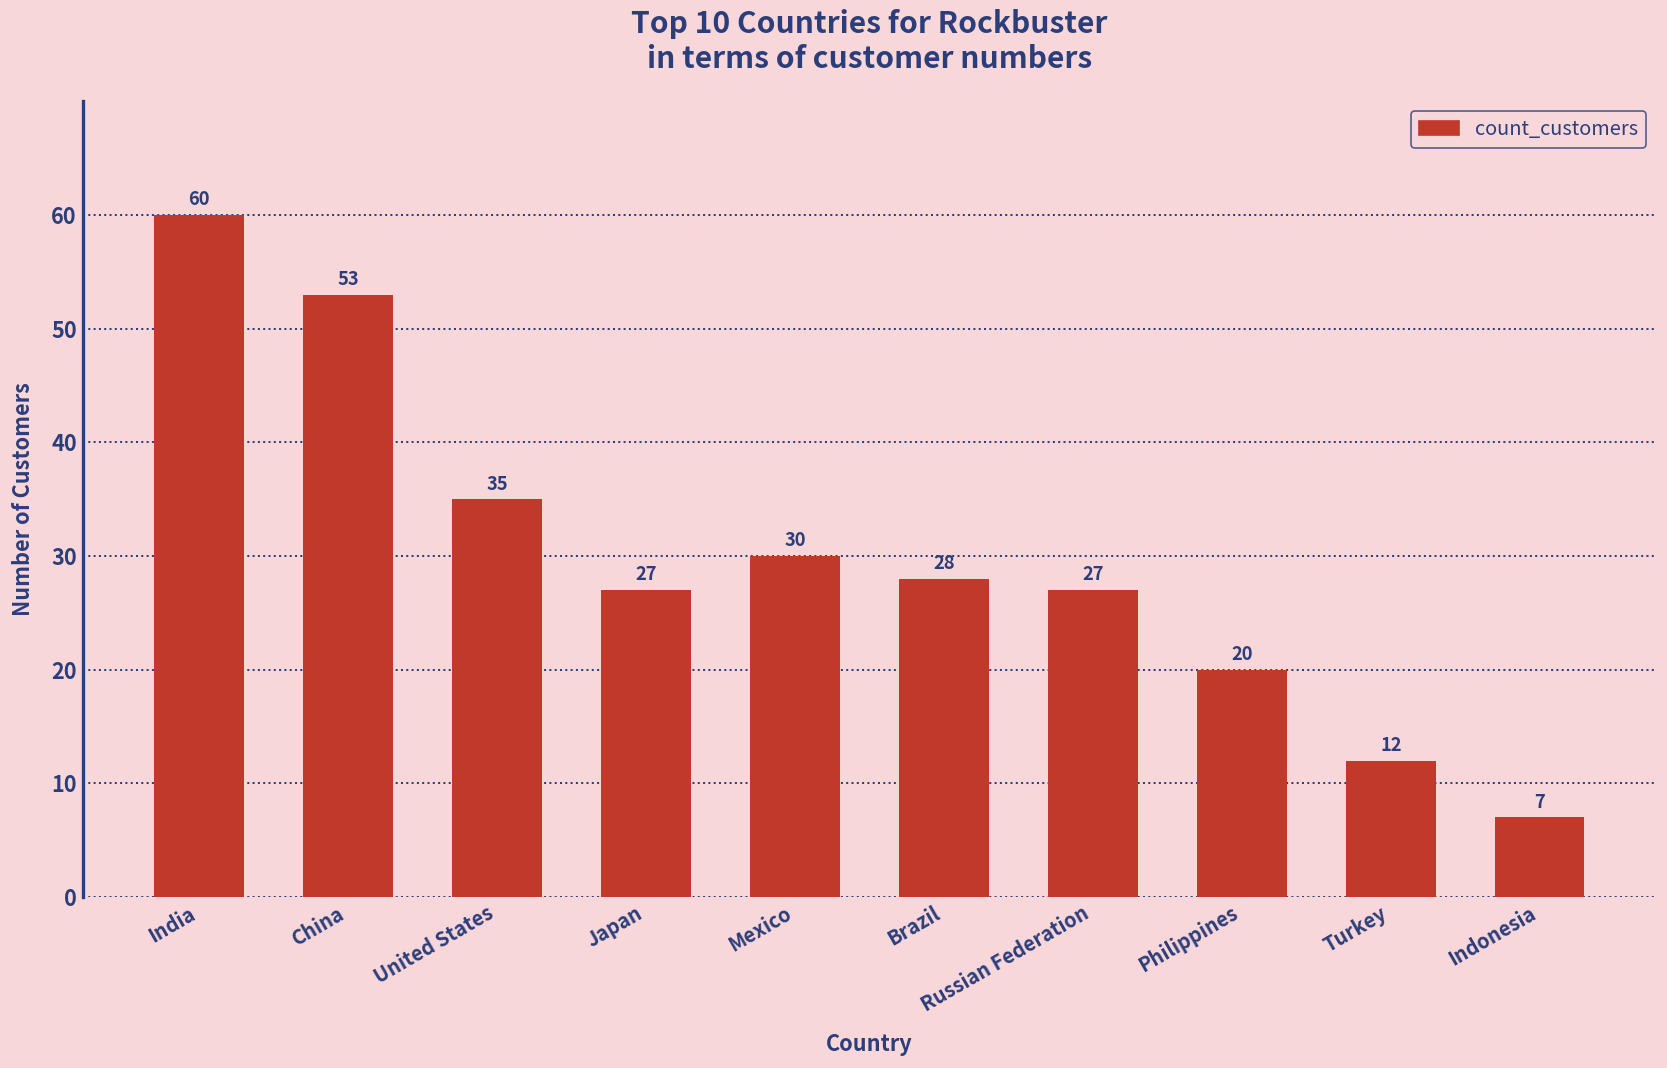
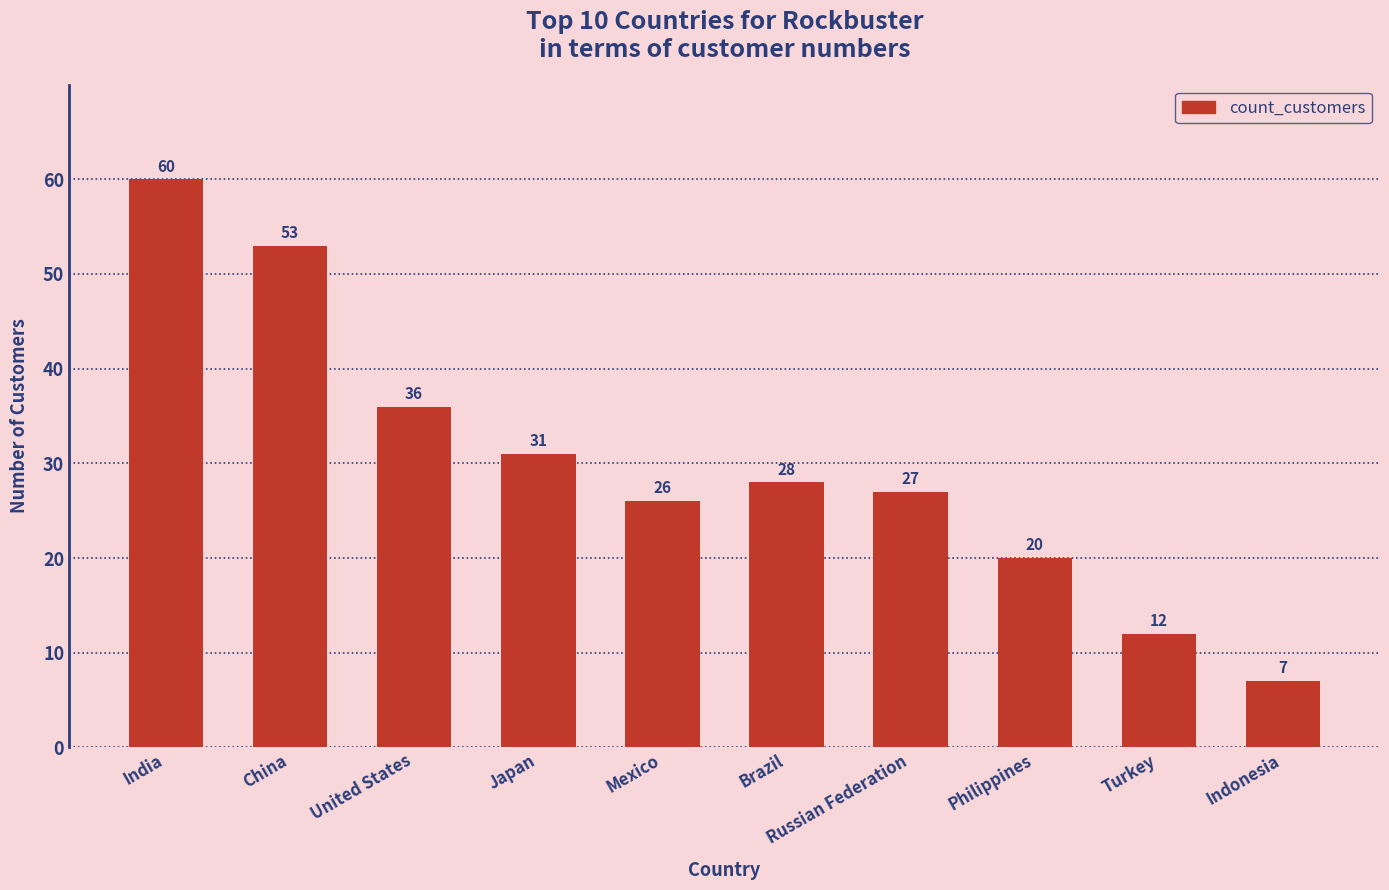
  {
    "India": 60,
    "China": 53,
-   "United States": 35,
-   "Japan": 27,
-   "Mexico": 30,
+   "United States": 36,
+   "Japan": 31,
+   "Mexico": 26,
    "Brazil": 28,
    "Russian Federation": 27,
    "Philippines": 20,
    "Turkey": 12,
    "Indonesia": 7
  }
